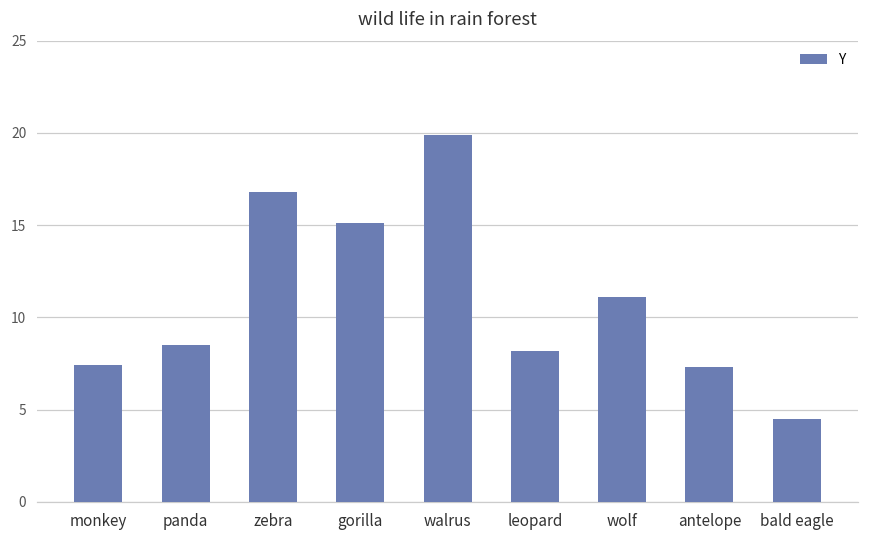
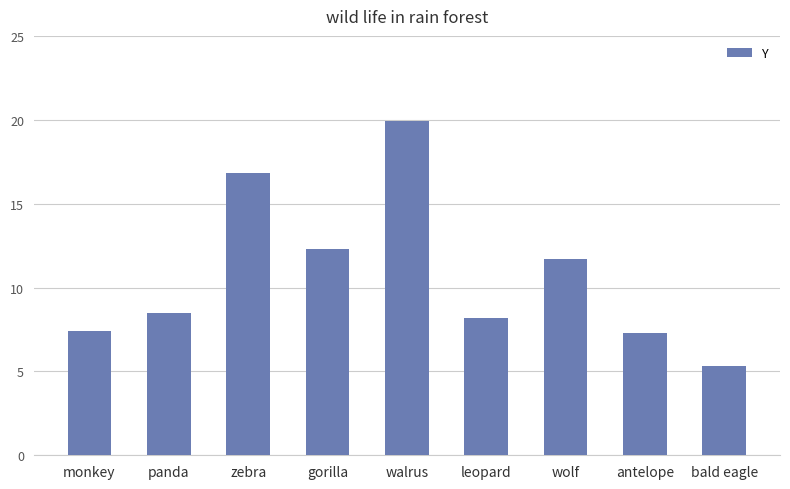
  {
    "monkey": 7.4,
    "panda": 8.5,
    "zebra": 16.8,
-   "gorilla": 15.1,
+   "gorilla": 12.3,
    "walrus": 19.9,
    "leopard": 8.2,
-   "wolf": 11.1,
+   "wolf": 11.7,
    "antelope": 7.3,
-   "bald eagle": 4.5
+   "bald eagle": 5.3
  }
